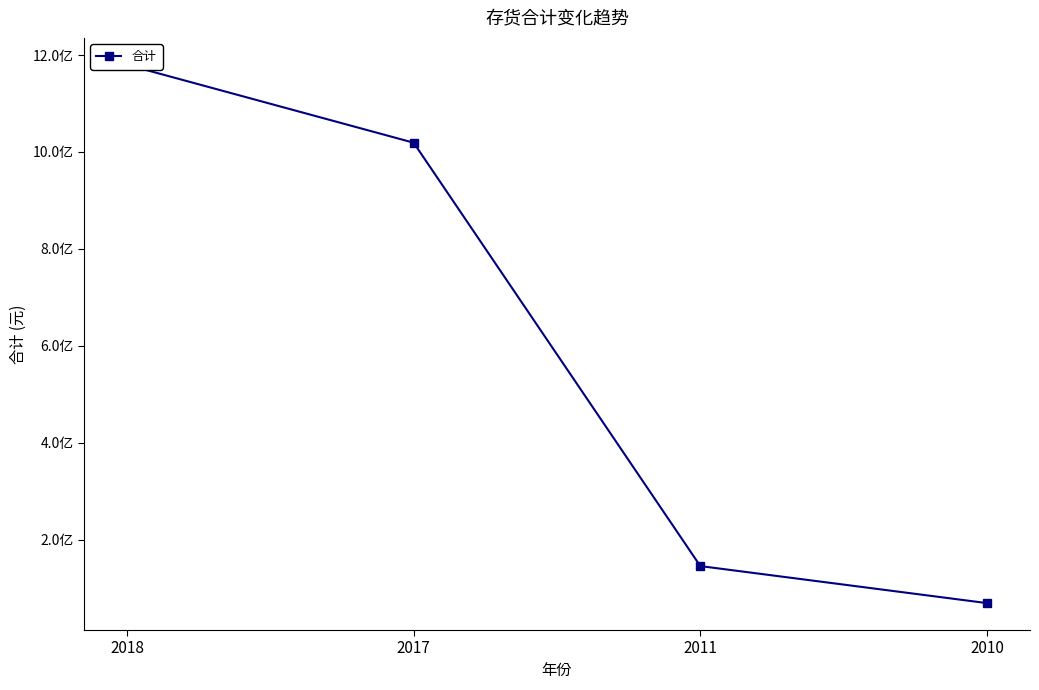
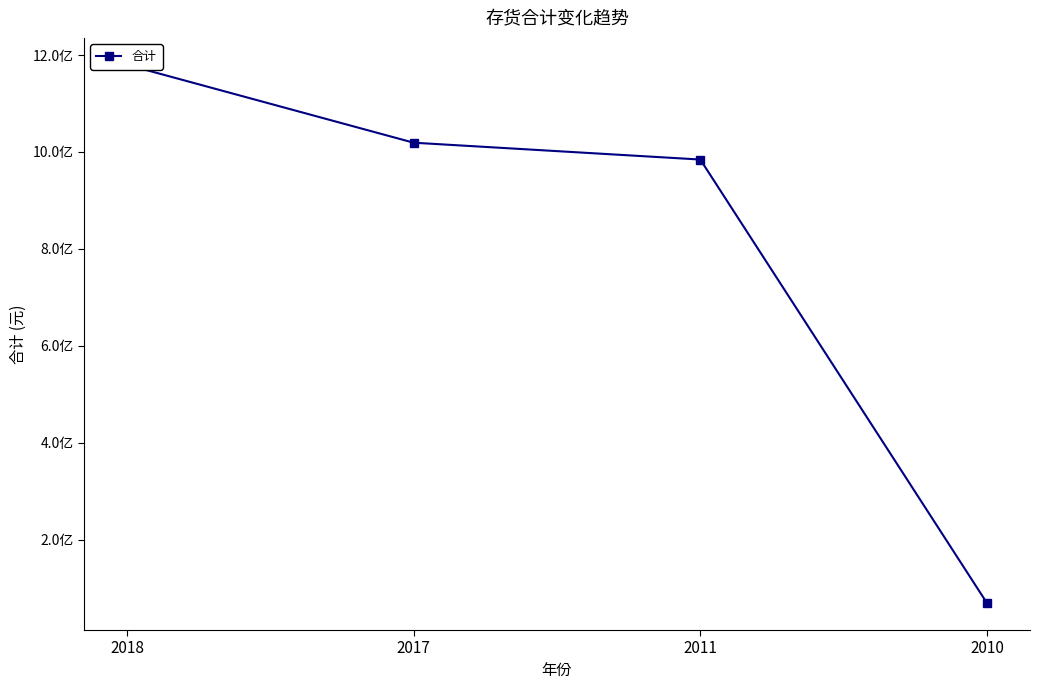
  {
    "2017": "10.2亿",
-   "2011": "1.5亿",
+   "2011": "9.8亿",
    "2010": "0.7亿"
  }
